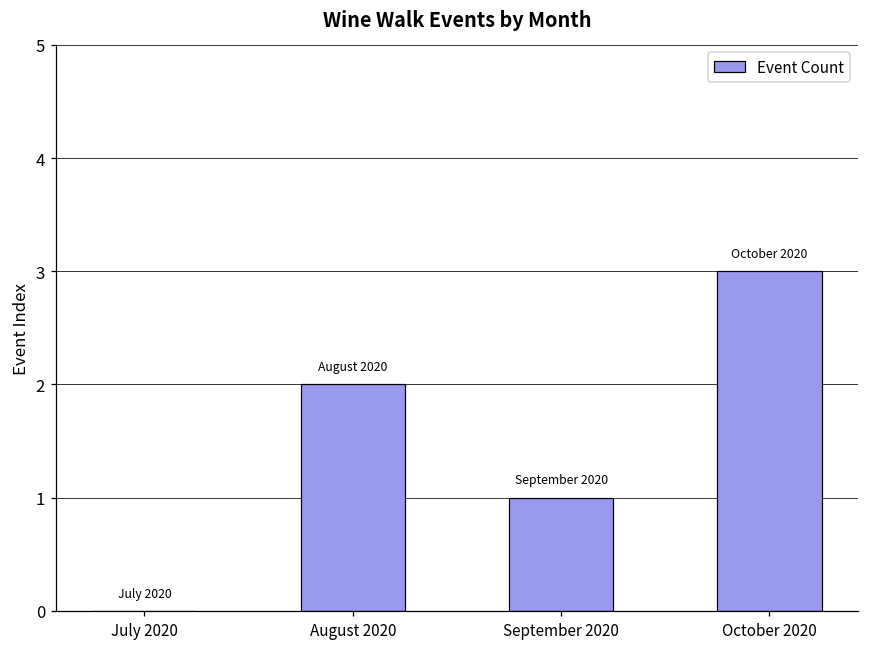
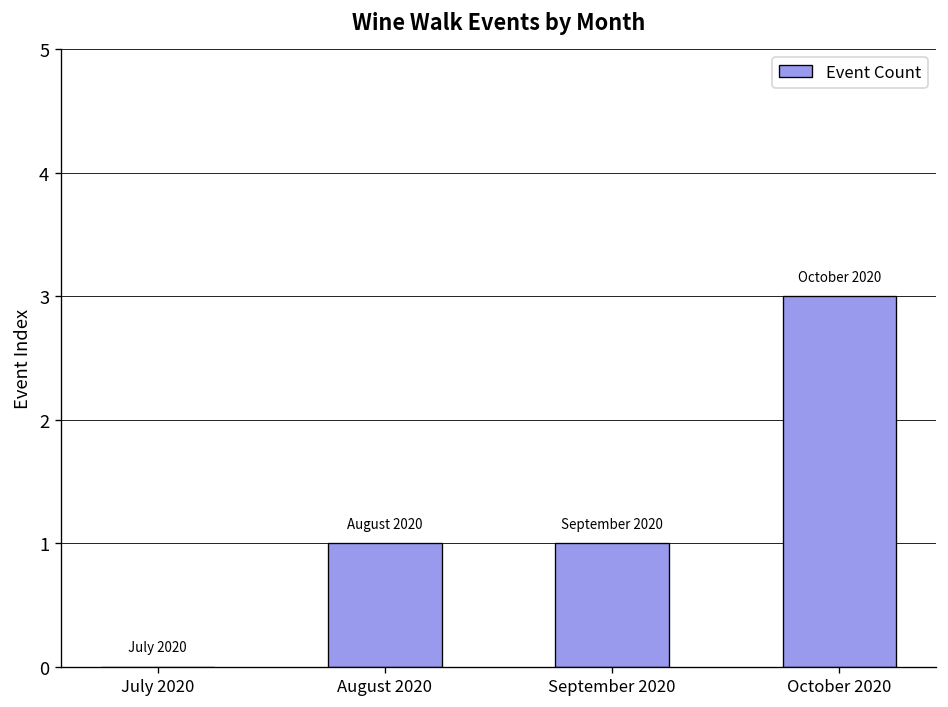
  {
-   "August 2020": 2
+   "August 2020": 1
  }
